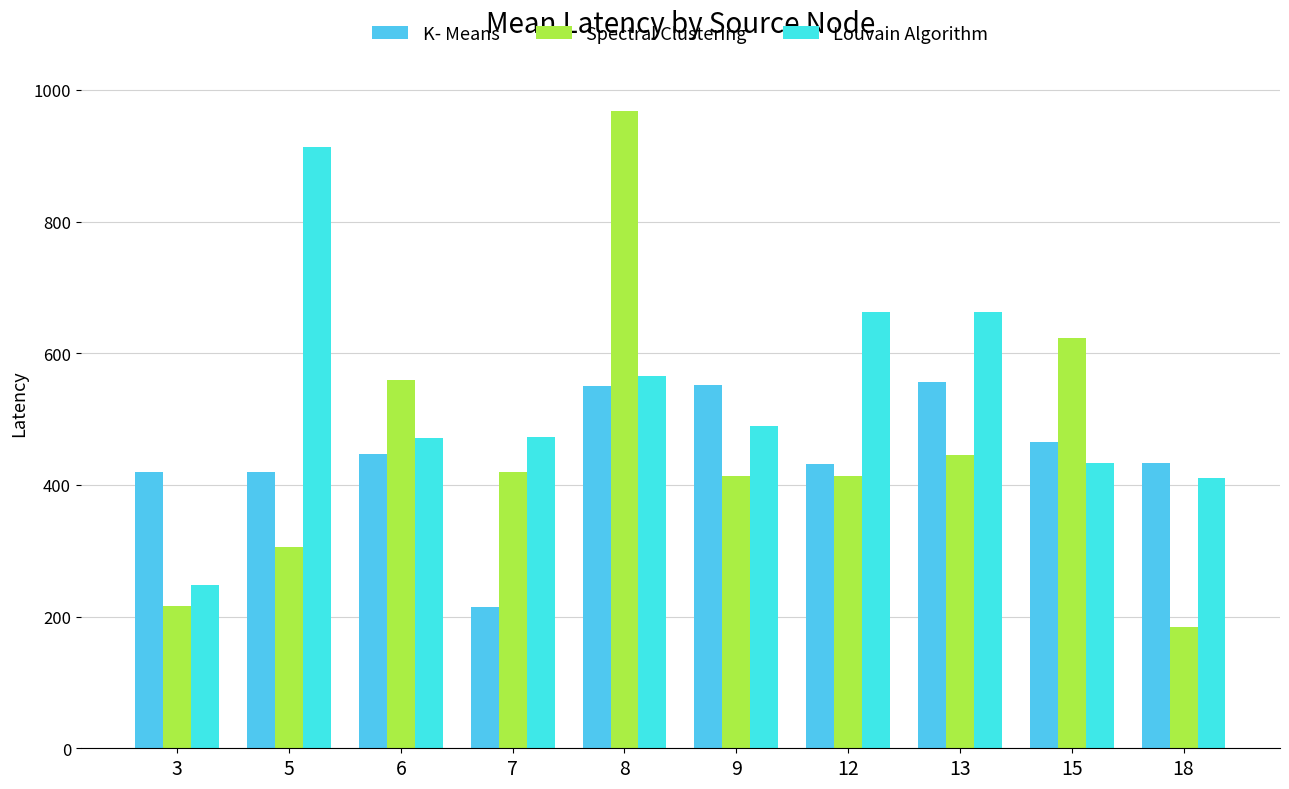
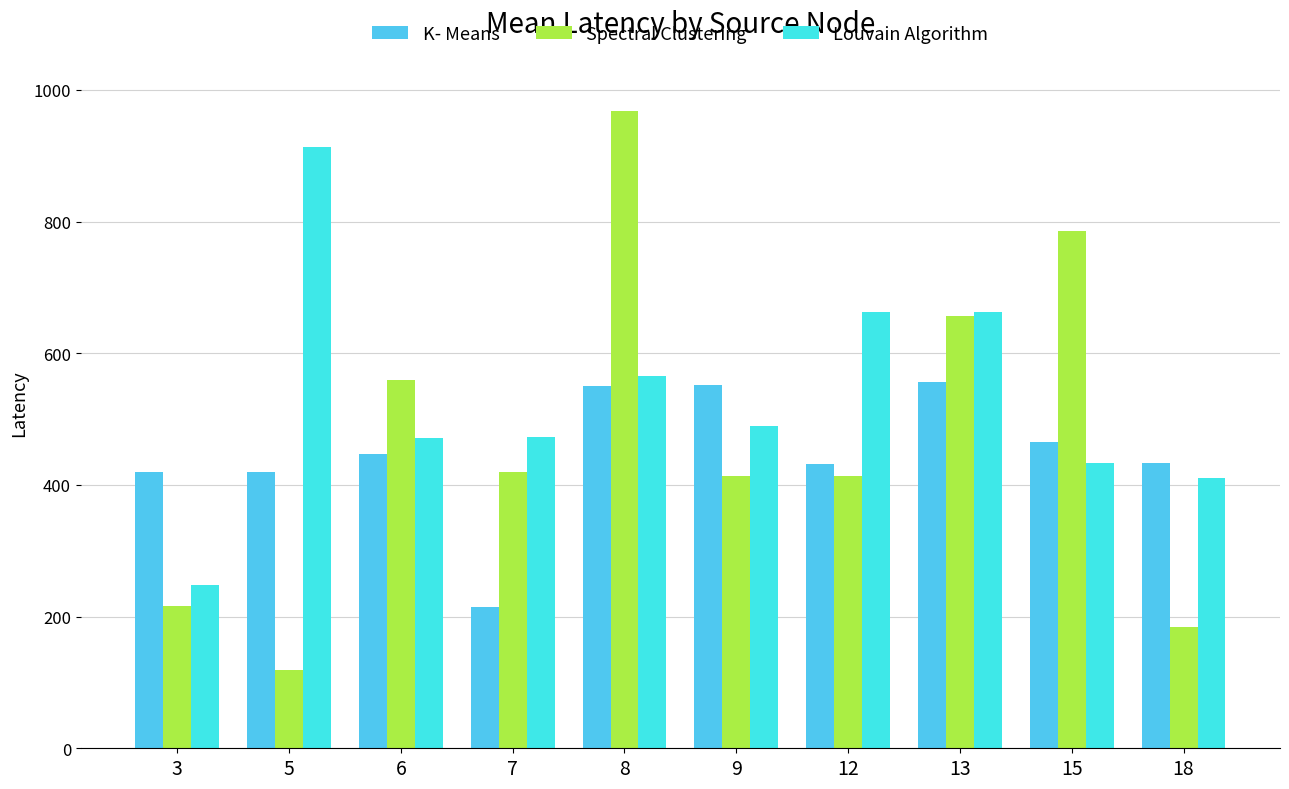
  {
    "Spectral Clustering": {
      "3": 220,
-     "5": 310,
+     "5": 120,
      "6": 560,
      "7": 420,
      "8": 970,
      "9": 410,
      "12": 410,
-     "13": 450,
-     "15": 620,
+     "13": 660,
+     "15": 790,
      "18": 180
    }
  }
